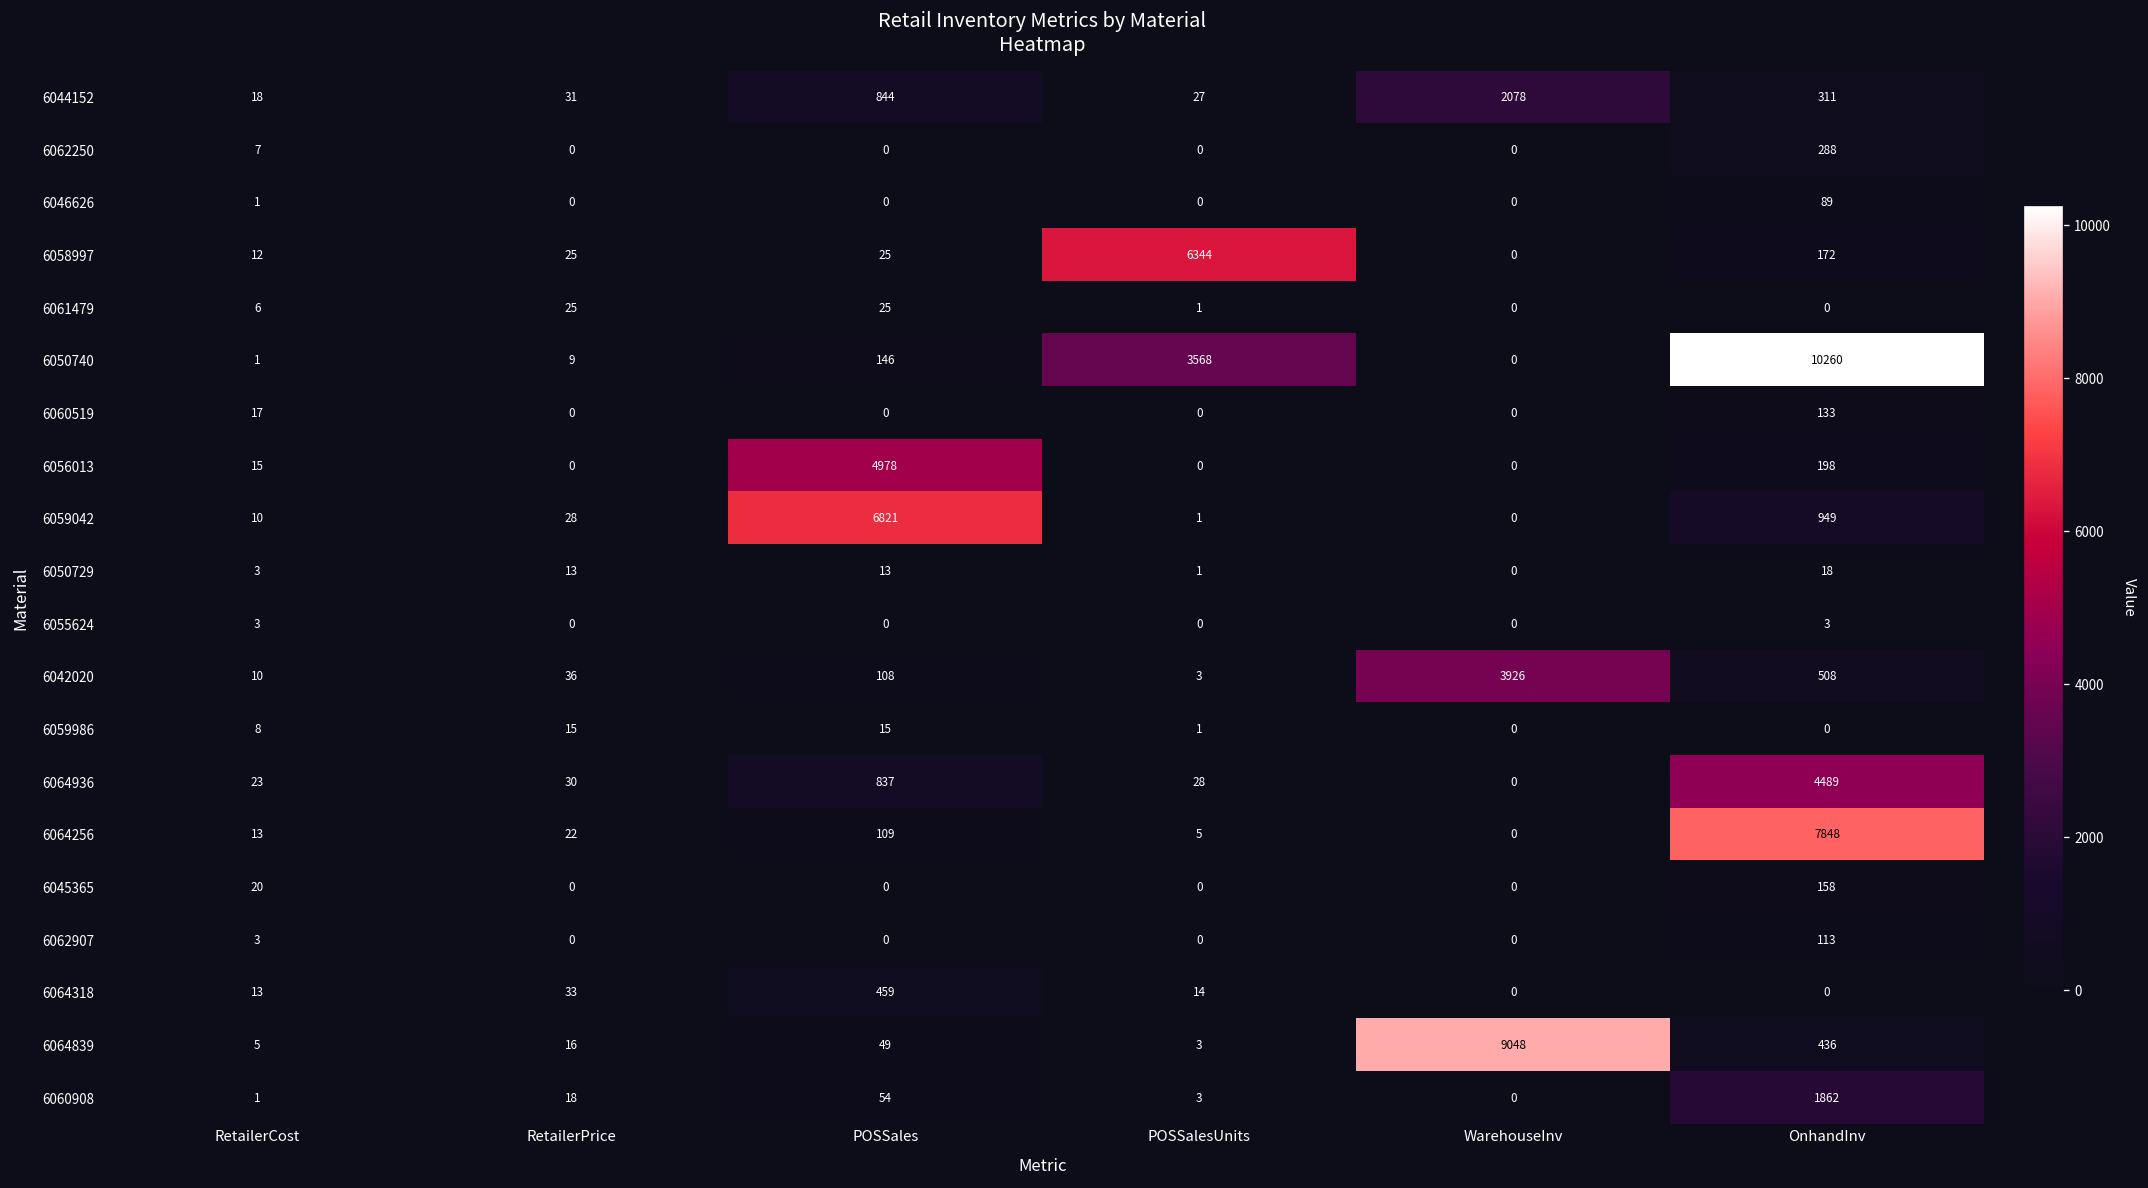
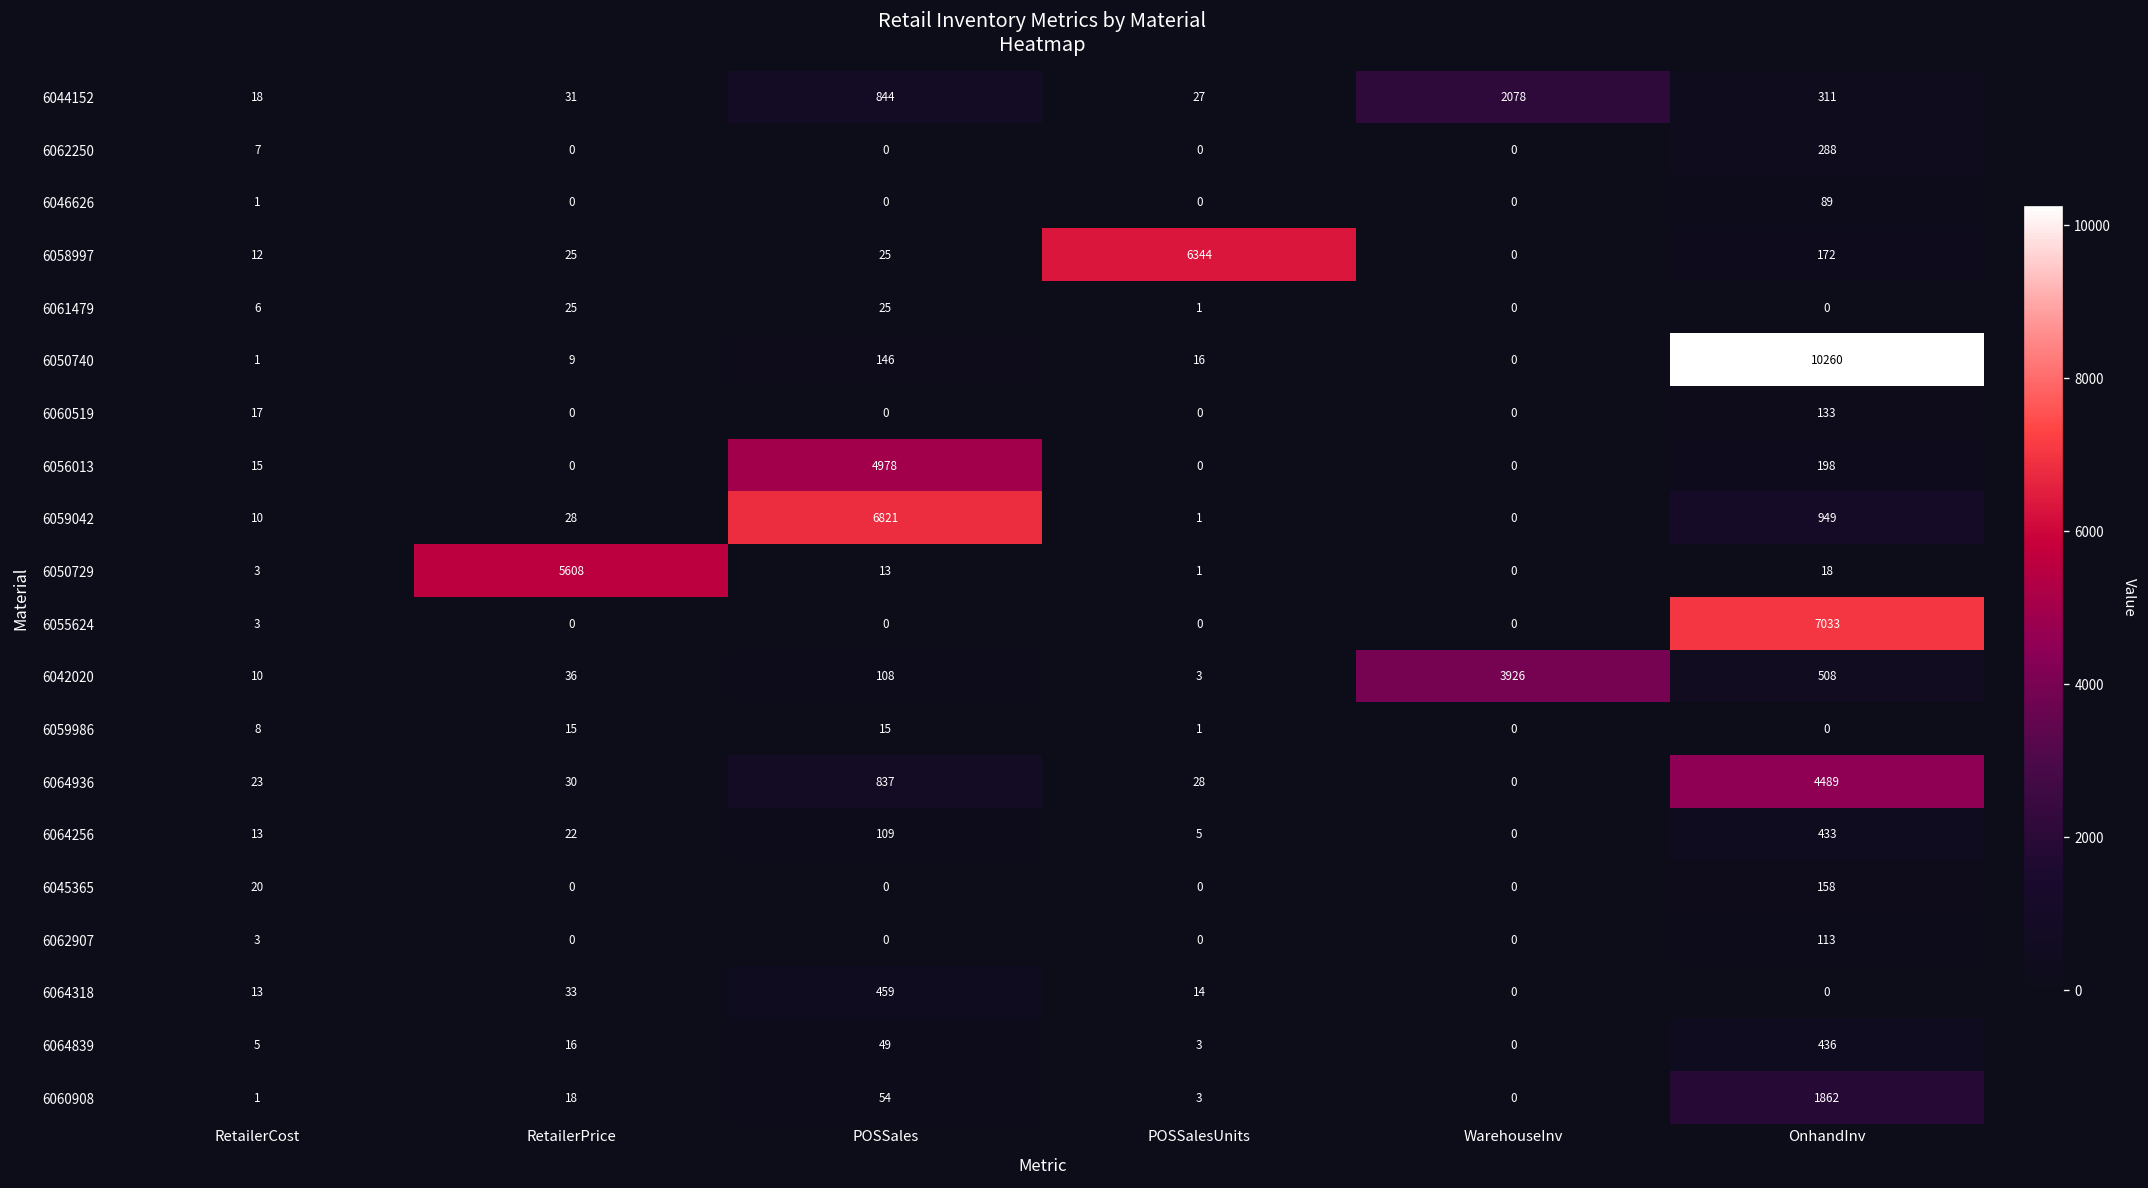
  {
    "6044152": {
      "RetailerCost": 18,
      "RetailerPrice": 31,
      "POSSales": 844,
      "POSSalesUnits": 27,
      "WarehouseInv": 2078,
      "OnhandInv": 311
    },
    "6062250": {
      "RetailerCost": 7,
      "RetailerPrice": 0,
      "POSSales": 0,
      "POSSalesUnits": 0,
      "WarehouseInv": 0,
      "OnhandInv": 288
    },
    "6046626": {
      "RetailerCost": 1,
      "RetailerPrice": 0,
      "POSSales": 0,
      "POSSalesUnits": 0,
      "WarehouseInv": 0,
      "OnhandInv": 89
    },
    "6058997": {
      "RetailerCost": 12,
      "RetailerPrice": 25,
      "POSSales": 25,
      "POSSalesUnits": 6344,
      "WarehouseInv": 0,
      "OnhandInv": 172
    },
    "6061479": {
      "RetailerCost": 6,
      "RetailerPrice": 25,
      "POSSales": 25,
      "POSSalesUnits": 1,
      "WarehouseInv": 0,
      "OnhandInv": 0
    },
    "6050740": {
      "RetailerCost": 1,
      "RetailerPrice": 9,
      "POSSales": 146,
-     "POSSalesUnits": 3568,
+     "POSSalesUnits": 16,
      "WarehouseInv": 0,
      "OnhandInv": 10260
    },
    "6060519": {
      "RetailerCost": 17,
      "RetailerPrice": 0,
      "POSSales": 0,
      "POSSalesUnits": 0,
      "WarehouseInv": 0,
      "OnhandInv": 133
    },
    "6056013": {
      "RetailerCost": 15,
      "RetailerPrice": 0,
      "POSSales": 4978,
      "POSSalesUnits": 0,
      "WarehouseInv": 0,
      "OnhandInv": 198
    },
    "6059042": {
      "RetailerCost": 10,
      "RetailerPrice": 28,
      "POSSales": 6821,
      "POSSalesUnits": 1,
      "WarehouseInv": 0,
      "OnhandInv": 949
    },
    "6050729": {
      "RetailerCost": 3,
-     "RetailerPrice": 13,
+     "RetailerPrice": 5608,
      "POSSales": 13,
      "POSSalesUnits": 1,
      "WarehouseInv": 0,
      "OnhandInv": 18
    },
    "6055624": {
      "RetailerCost": 3,
      "RetailerPrice": 0,
      "POSSales": 0,
      "POSSalesUnits": 0,
      "WarehouseInv": 0,
-     "OnhandInv": 3
+     "OnhandInv": 7033
    },
    "6042020": {
      "RetailerCost": 10,
      "RetailerPrice": 36,
      "POSSales": 108,
      "POSSalesUnits": 3,
      "WarehouseInv": 3926,
      "OnhandInv": 508
    },
    "6059986": {
      "RetailerCost": 8,
      "RetailerPrice": 15,
      "POSSales": 15,
      "POSSalesUnits": 1,
      "WarehouseInv": 0,
      "OnhandInv": 0
    },
    "6064936": {
      "RetailerCost": 23,
      "RetailerPrice": 30,
      "POSSales": 837,
      "POSSalesUnits": 28,
      "WarehouseInv": 0,
      "OnhandInv": 4489
    },
    "6064256": {
      "RetailerCost": 13,
      "RetailerPrice": 22,
      "POSSales": 109,
      "POSSalesUnits": 5,
      "WarehouseInv": 0,
-     "OnhandInv": 7848
+     "OnhandInv": 433
    },
    "6045365": {
      "RetailerCost": 20,
      "RetailerPrice": 0,
      "POSSales": 0,
      "POSSalesUnits": 0,
      "WarehouseInv": 0,
      "OnhandInv": 158
    },
    "6062907": {
      "RetailerCost": 3,
      "RetailerPrice": 0,
      "POSSales": 0,
      "POSSalesUnits": 0,
      "WarehouseInv": 0,
      "OnhandInv": 113
    },
    "6064318": {
      "RetailerCost": 13,
      "RetailerPrice": 33,
      "POSSales": 459,
      "POSSalesUnits": 14,
      "WarehouseInv": 0,
      "OnhandInv": 0
    },
    "6064839": {
      "RetailerCost": 5,
      "RetailerPrice": 16,
      "POSSales": 49,
      "POSSalesUnits": 3,
-     "WarehouseInv": 9048,
+     "WarehouseInv": 0,
      "OnhandInv": 436
    },
    "6060908": {
      "RetailerCost": 1,
      "RetailerPrice": 18,
      "POSSales": 54,
      "POSSalesUnits": 3,
      "WarehouseInv": 0,
      "OnhandInv": 1862
    }
  }
